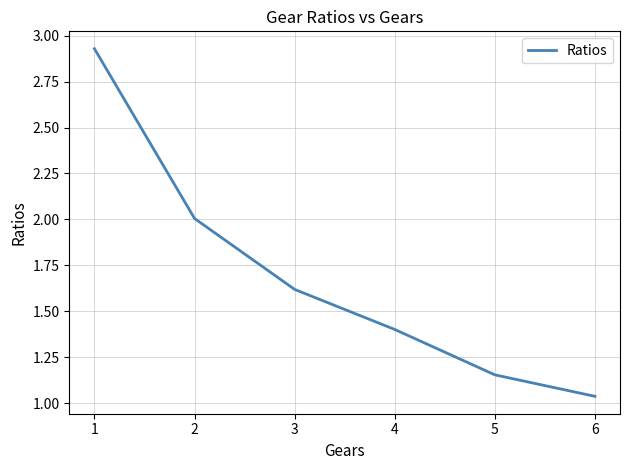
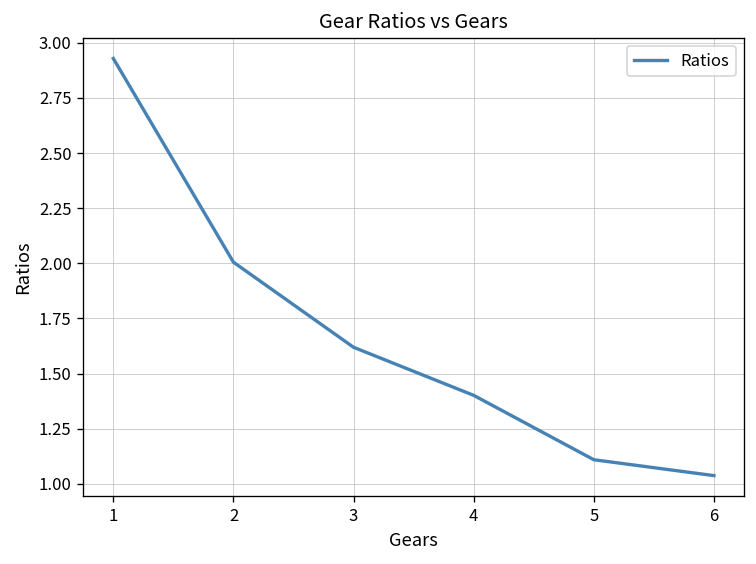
  {
    "1": 2.93,
    "2": 2.01,
    "3": 1.62,
    "4": 1.40,
-   "5": 1.15,
+   "5": 1.11,
    "6": 1.04
  }
